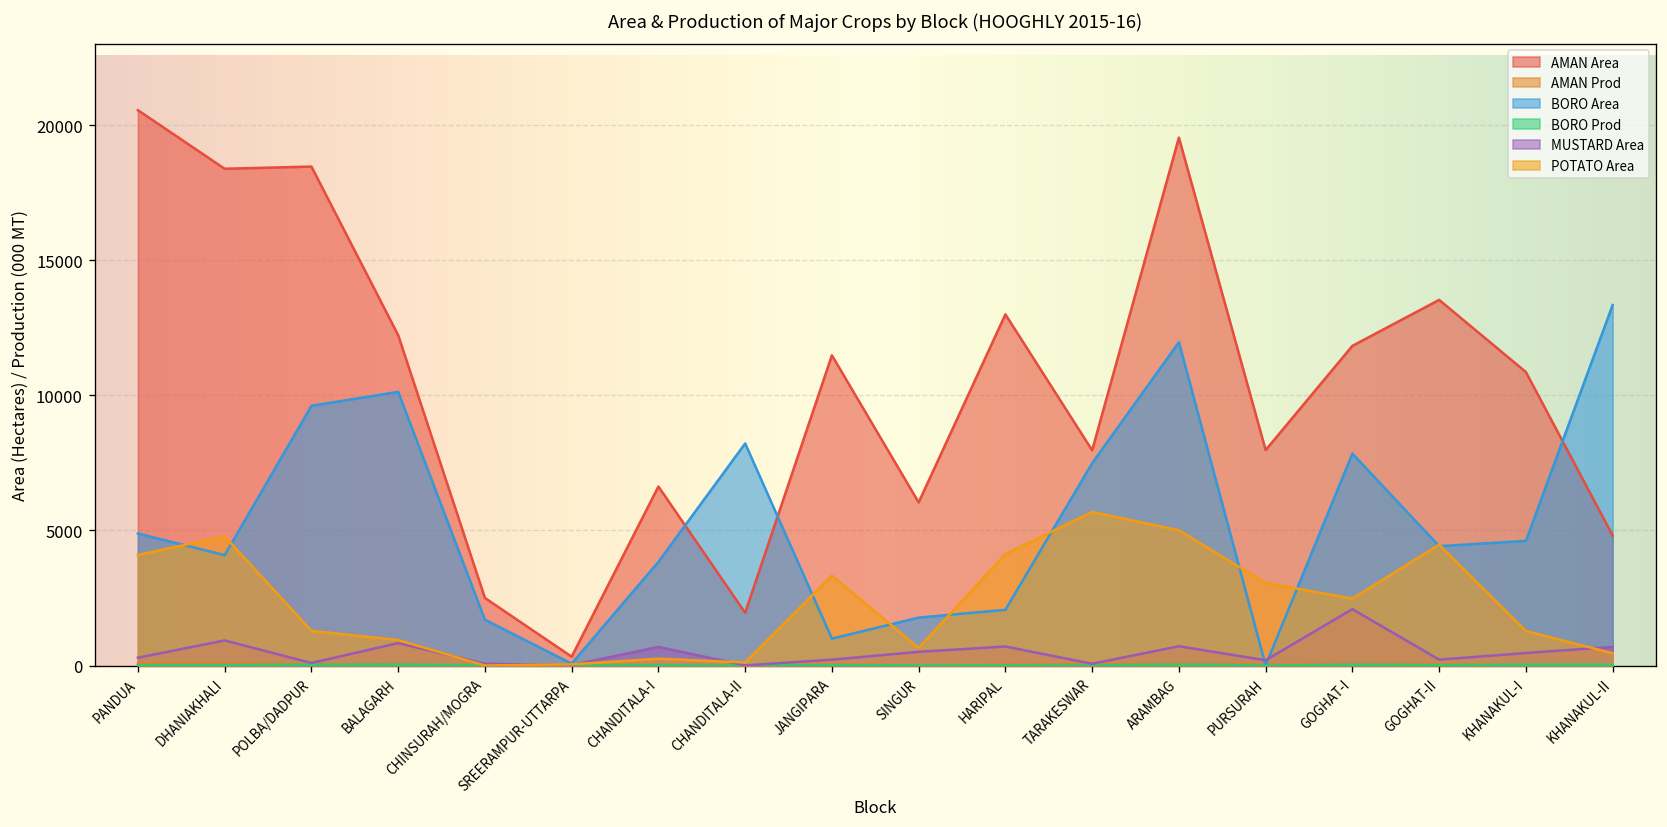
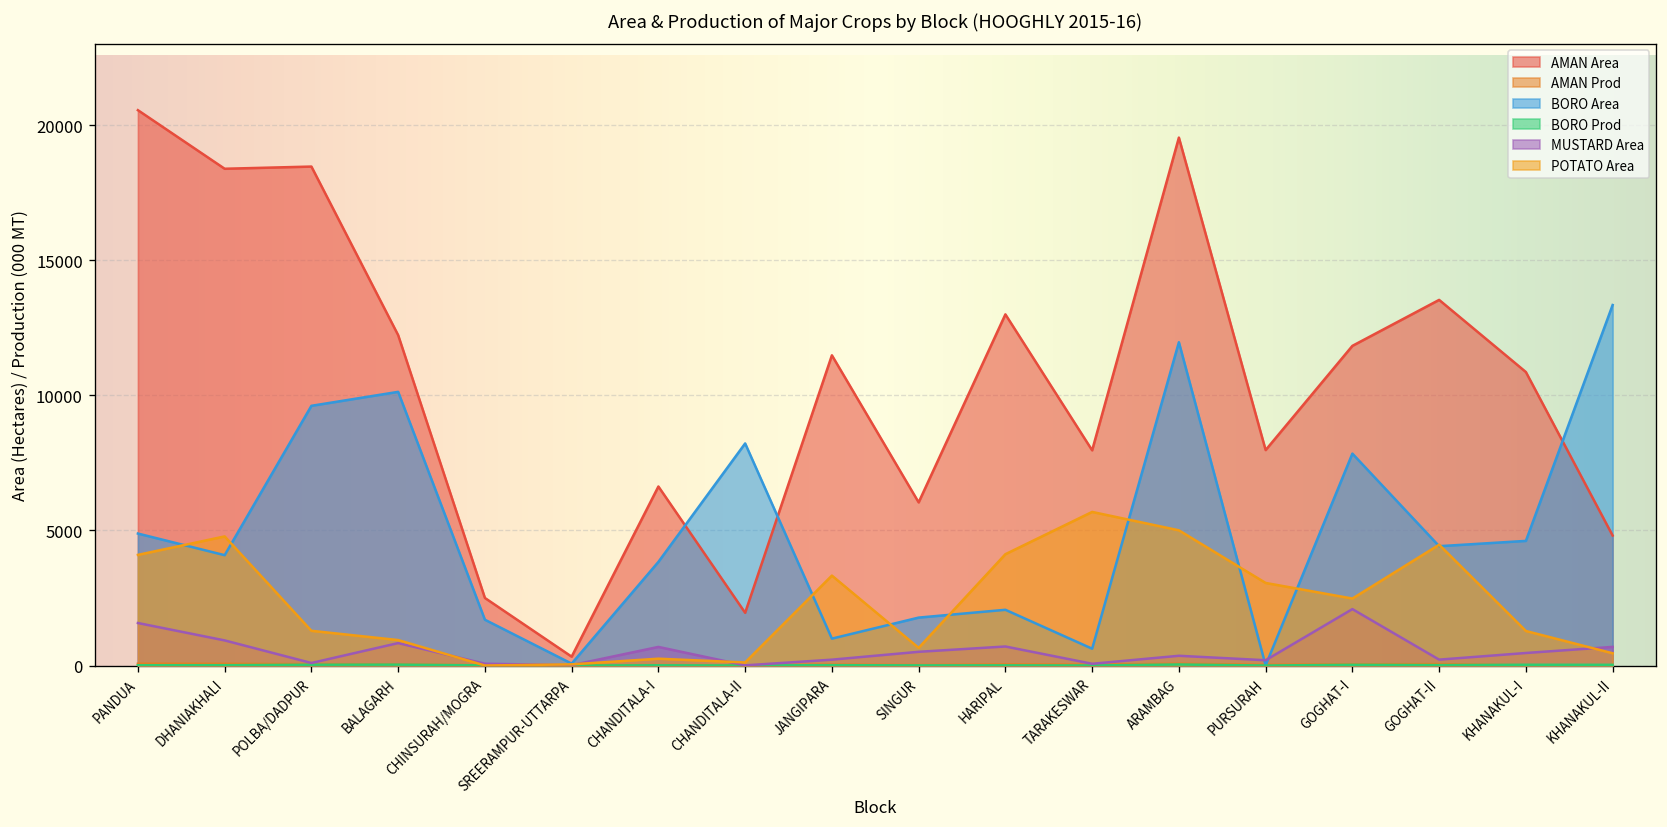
  {
    "BORO Area": {
      "PANDUA": 4900,
      "DHANIAKHALI": 4100,
      "POLBA/DADPUR": 9600,
      "BALAGARH": 10100,
      "CHINSURAH/MOGRA": 1700,
      "CHANDITALA-I": 3800,
      "CHANDITALA-II": 8200,
      "JANGIPARA": 1000,
      "SINGUR": 1800,
      "HARIPAL": 2100,
-     "TARAKESWAR": 7500,
+     "TARAKESWAR": 600,
      "ARAMBAG": 12000,
      "GOGHAT-I": 7800,
      "KHANAKUL-I": 4600,
      "KHANAKUL-II": 13300
    },
    "MUSTARD Area": {
-     "PANDUA": 300,
+     "PANDUA": 1600,
      "DHANIAKHALI": 900,
      "CHANDITALA-I": 700,
      "JANGIPARA": 200,
      "SINGUR": 500,
      "HARIPAL": 700,
-     "ARAMBAG": 700,
+     "ARAMBAG": 400,
      "PURSURAH": 200,
      "GOGHAT-I": 2100,
      "GOGHAT-II": 200,
      "KHANAKUL-I": 500,
      "KHANAKUL-II": 700
    }
  }
